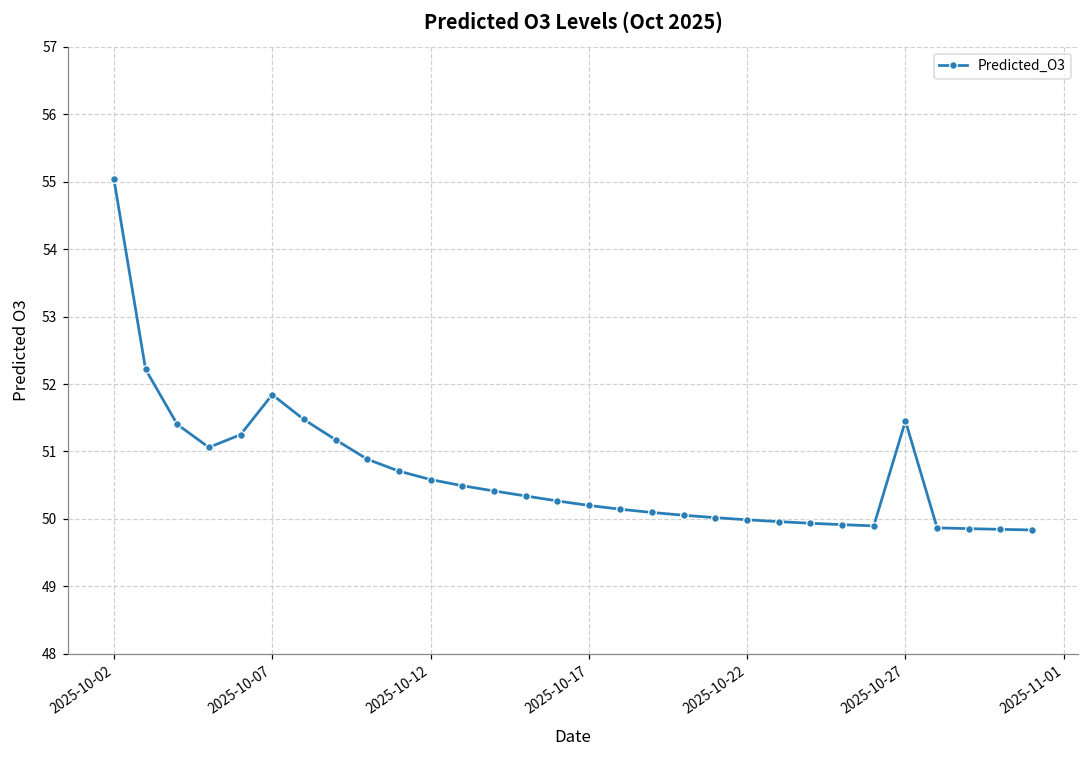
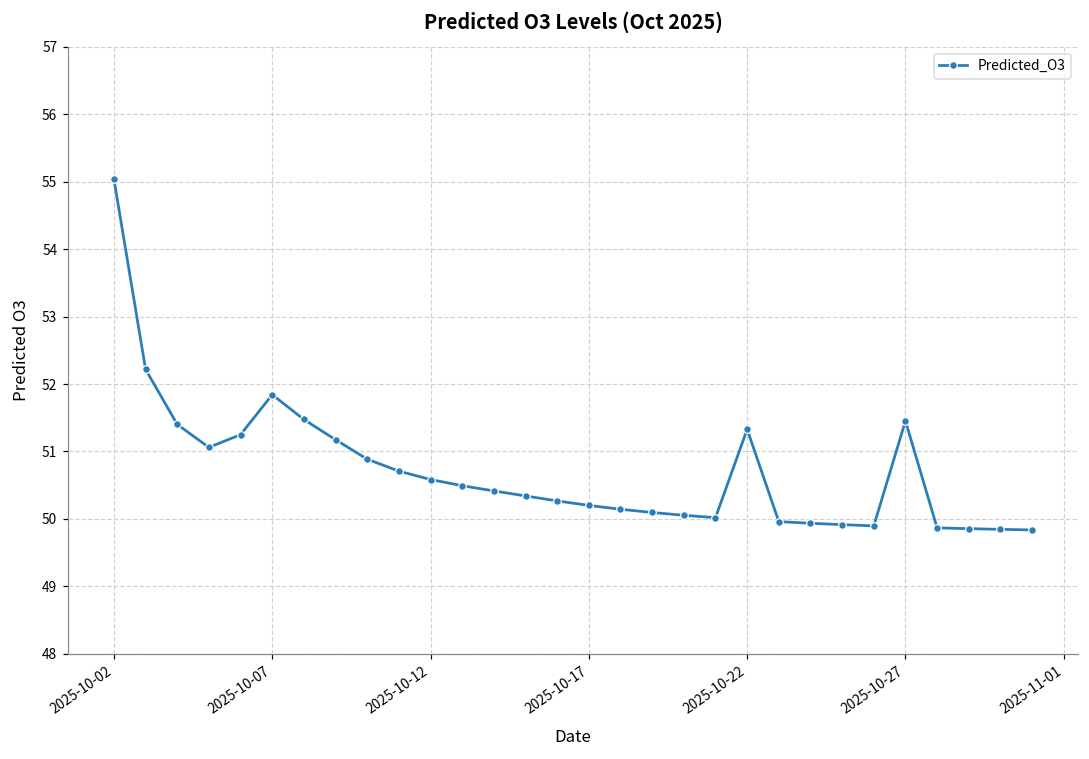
  {
    "2025-10-02": 55.0,
    "2025-10-07": 51.8,
    "2025-10-12": 50.6,
    "2025-10-17": 50.2,
-   "2025-10-22": 50.0,
+   "2025-10-22": 51.3,
    "2025-10-27": 51.5
  }
